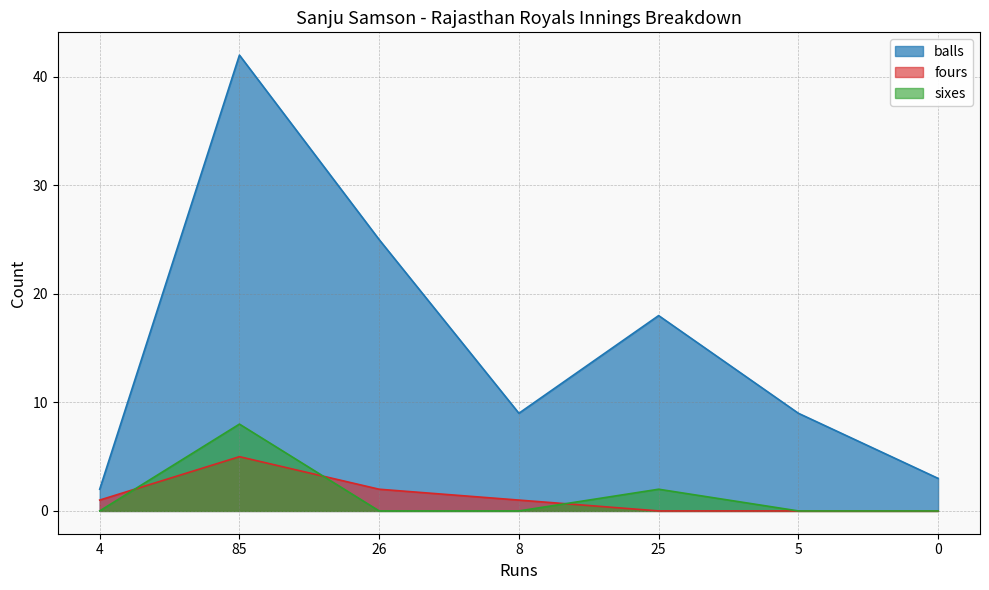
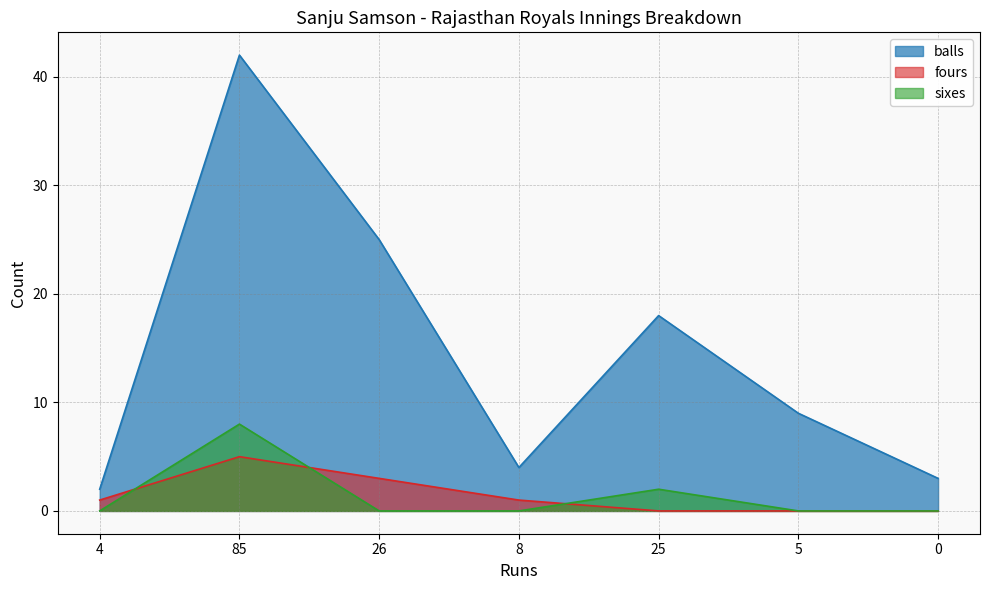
  {
    "balls": {
      "4": 2,
      "85": 42,
      "26": 25,
-     "8": 9,
+     "8": 4,
      "25": 18,
      "5": 9,
      "0": 3
    },
    "fours": {
      "4": 1,
      "85": 5,
-     "26": 2,
+     "26": 3,
      "8": 1,
      "25": 0
    },
    "sixes": {
      "4": 0,
      "85": 8,
      "26": 0,
      "8": 0,
      "25": 2
    }
  }
